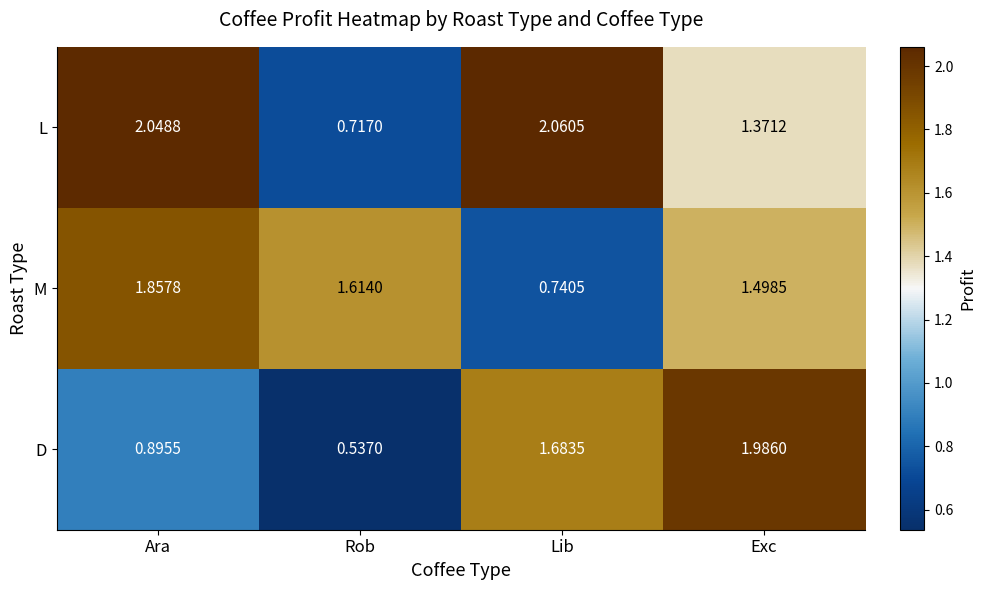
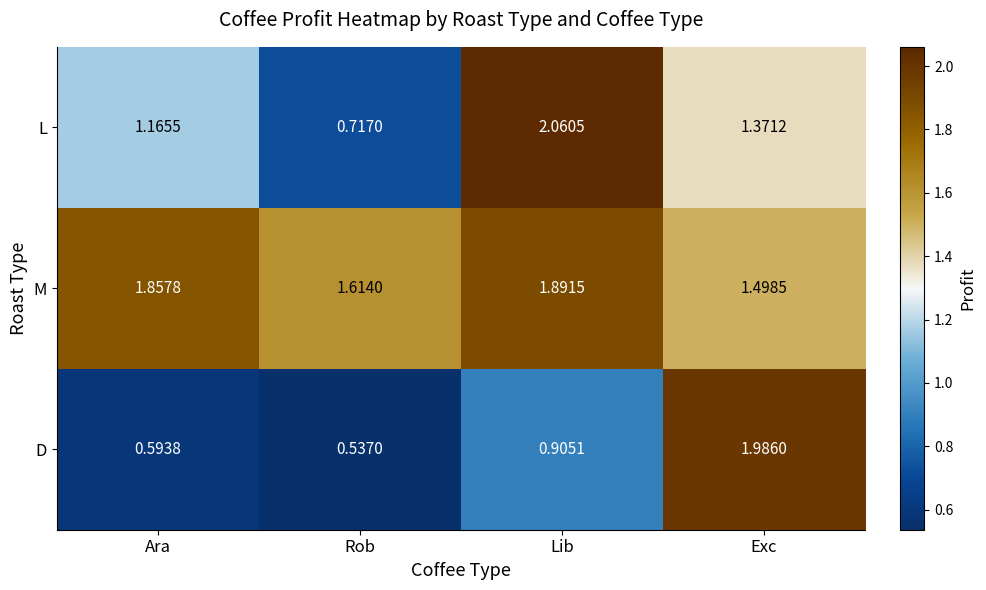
  {
    "L": {
-     "Ara": 2.0488,
+     "Ara": 1.1655,
      "Rob": 0.7170,
      "Lib": 2.0605,
      "Exc": 1.3712
    },
    "M": {
      "Ara": 1.8578,
      "Rob": 1.6140,
-     "Lib": 0.7405,
+     "Lib": 1.8915,
      "Exc": 1.4985
    },
    "D": {
-     "Ara": 0.8955,
+     "Ara": 0.5938,
      "Rob": 0.5370,
-     "Lib": 1.6835,
+     "Lib": 0.9051,
      "Exc": 1.9860
    }
  }
